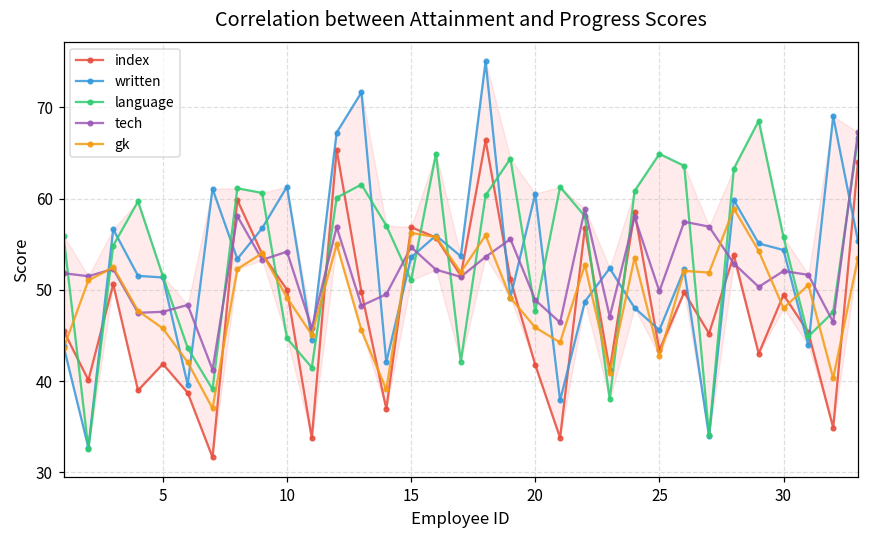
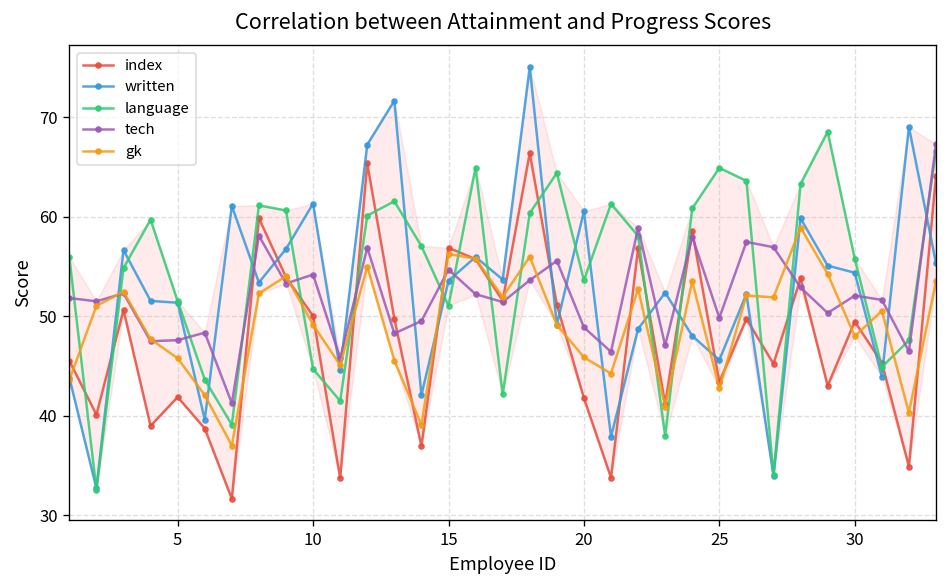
  {
    "index": {
      "5": 42,
      "10": 50,
      "20": 42,
      "25": 43,
      "30": 49
    },
    "written": {
      "15": 54,
      "25": 46,
      "30": 54
    },
    "language": {
      "10": 45,
      "15": 51,
-     "20": 48
+     "20": 54
    },
    "tech": {
      "5": 48,
      "10": 54,
      "15": 55,
      "20": 49,
      "25": 50,
      "30": 52
    },
    "gk": {
      "5": 46,
      "10": 49,
      "15": 56,
      "20": 46,
      "25": 43,
      "30": 48
    }
  }
